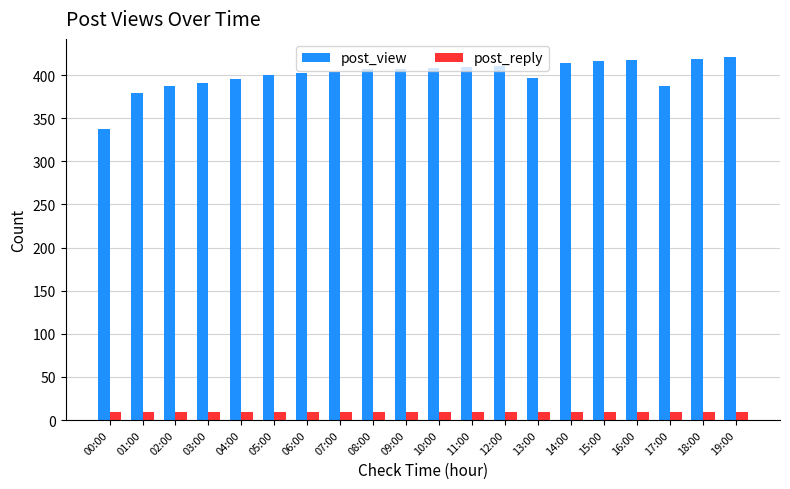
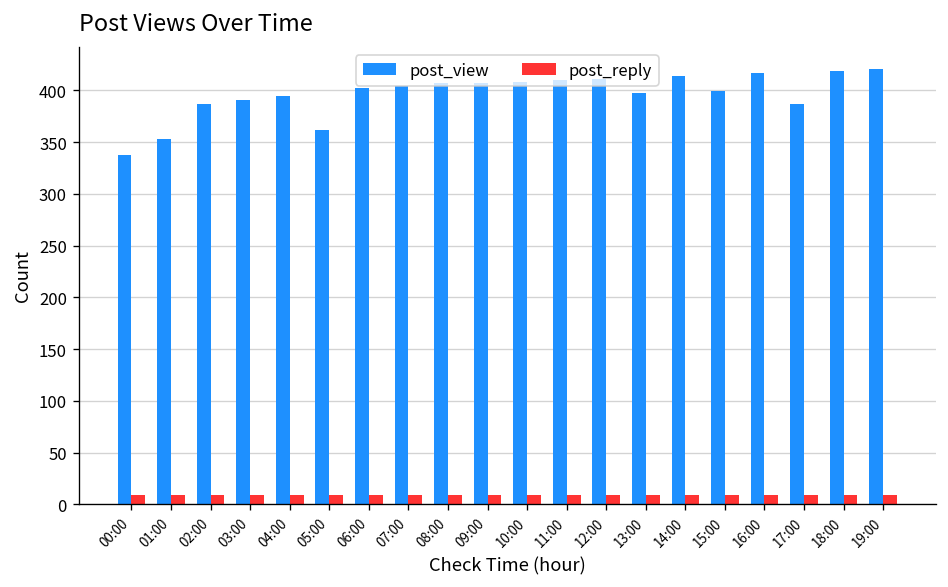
  {
    "post_view": {
      "00:00": 340,
-     "01:00": 380,
+     "01:00": 350,
      "02:00": 390,
      "03:00": 390,
      "04:00": 400,
-     "05:00": 400,
+     "05:00": 360,
      "06:00": 400,
      "07:00": 400,
      "13:00": 400,
      "14:00": 410,
-     "15:00": 420,
+     "15:00": 400,
      "16:00": 420,
      "17:00": 390,
      "18:00": 420,
      "19:00": 420
    },
    "post_reply": {
      "00:00": 10,
      "01:00": 10,
      "02:00": 10,
      "03:00": 10,
      "04:00": 10,
      "05:00": 10,
      "06:00": 10,
      "07:00": 10,
      "08:00": 10,
      "09:00": 10,
      "10:00": 10,
      "11:00": 10,
      "12:00": 10,
      "13:00": 10,
      "14:00": 10,
      "15:00": 10,
      "16:00": 10,
      "17:00": 10,
      "18:00": 10,
      "19:00": 10
    }
  }
